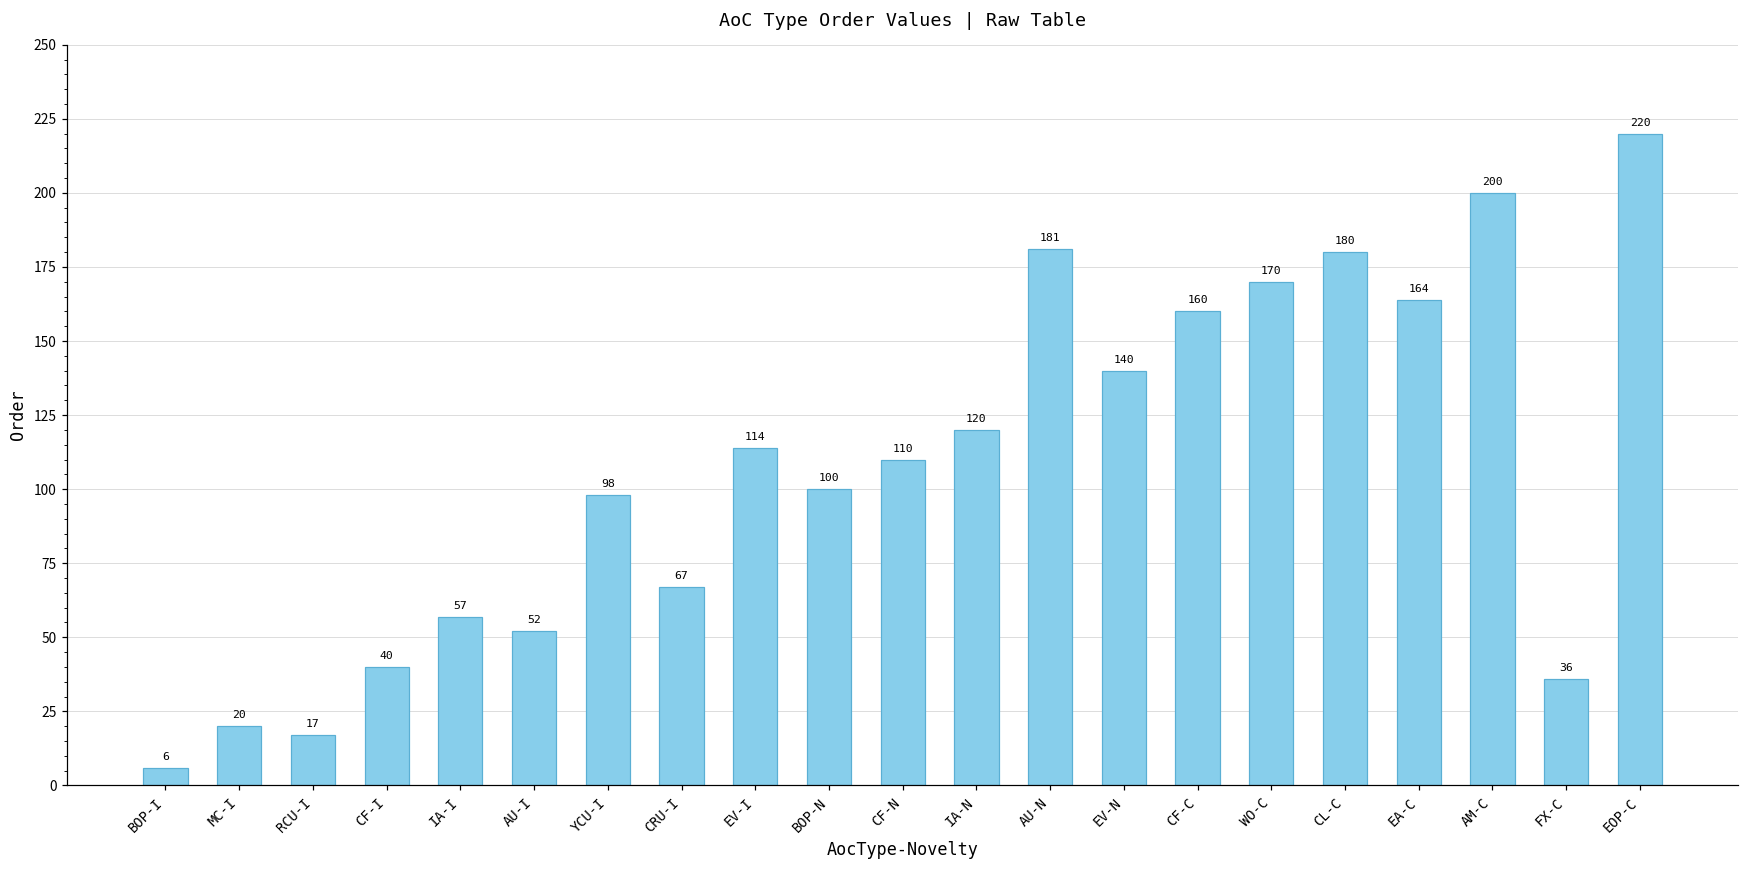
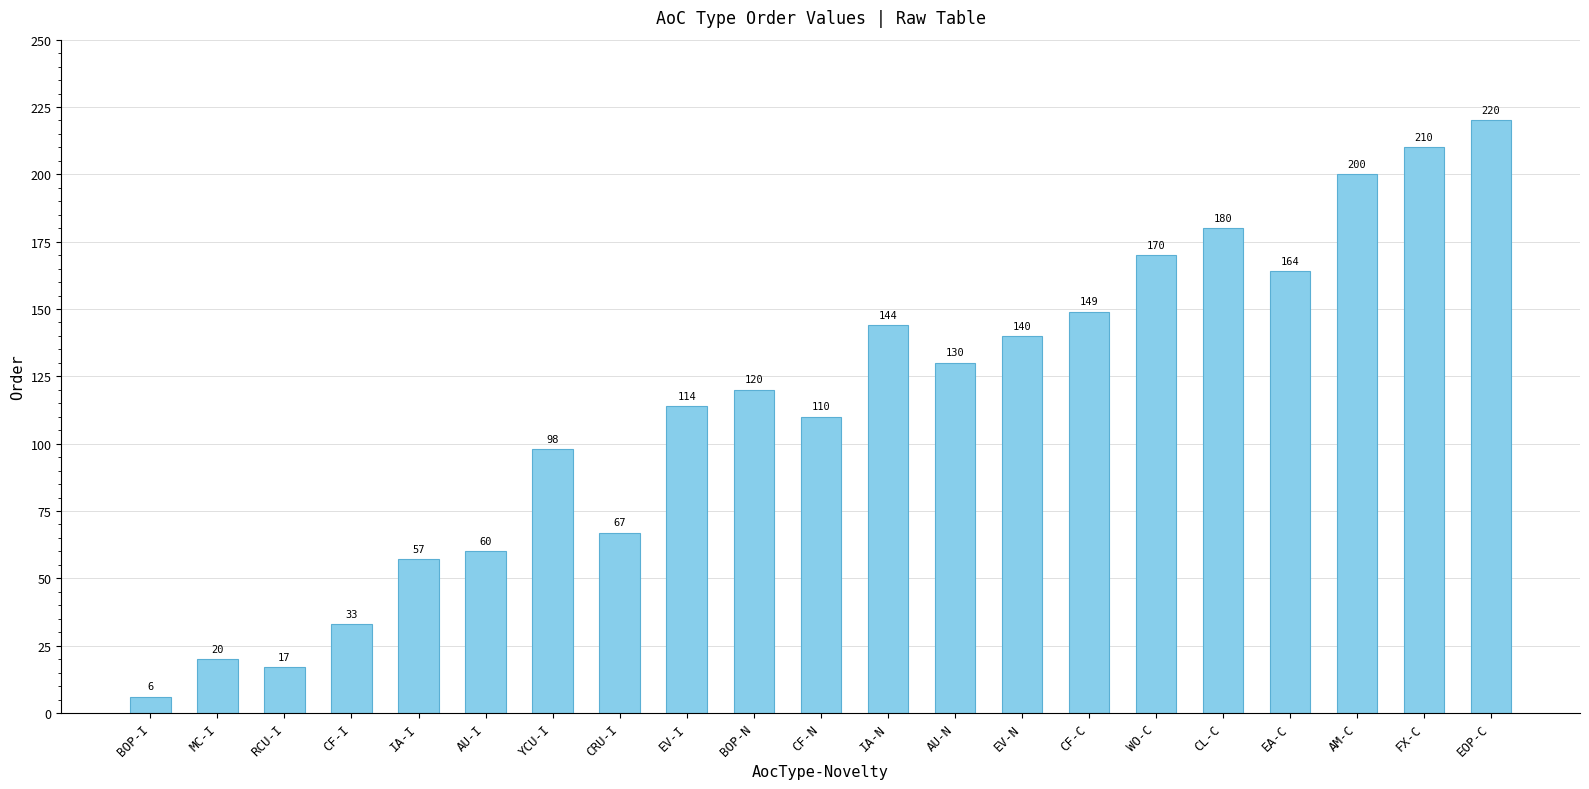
  {
    "BOP-I": 6,
    "MC-I": 20,
    "RCU-I": 17,
-   "CF-I": 40,
+   "CF-I": 33,
    "IA-I": 57,
-   "AU-I": 52,
+   "AU-I": 60,
    "YCU-I": 98,
    "CRU-I": 67,
    "EV-I": 114,
-   "BOP-N": 100,
+   "BOP-N": 120,
    "CF-N": 110,
-   "IA-N": 120,
-   "AU-N": 181,
+   "IA-N": 144,
+   "AU-N": 130,
    "EV-N": 140,
-   "CF-C": 160,
+   "CF-C": 149,
    "WO-C": 170,
    "CL-C": 180,
    "EA-C": 164,
    "AM-C": 200,
-   "FX-C": 36,
+   "FX-C": 210,
    "EOP-C": 220
  }
